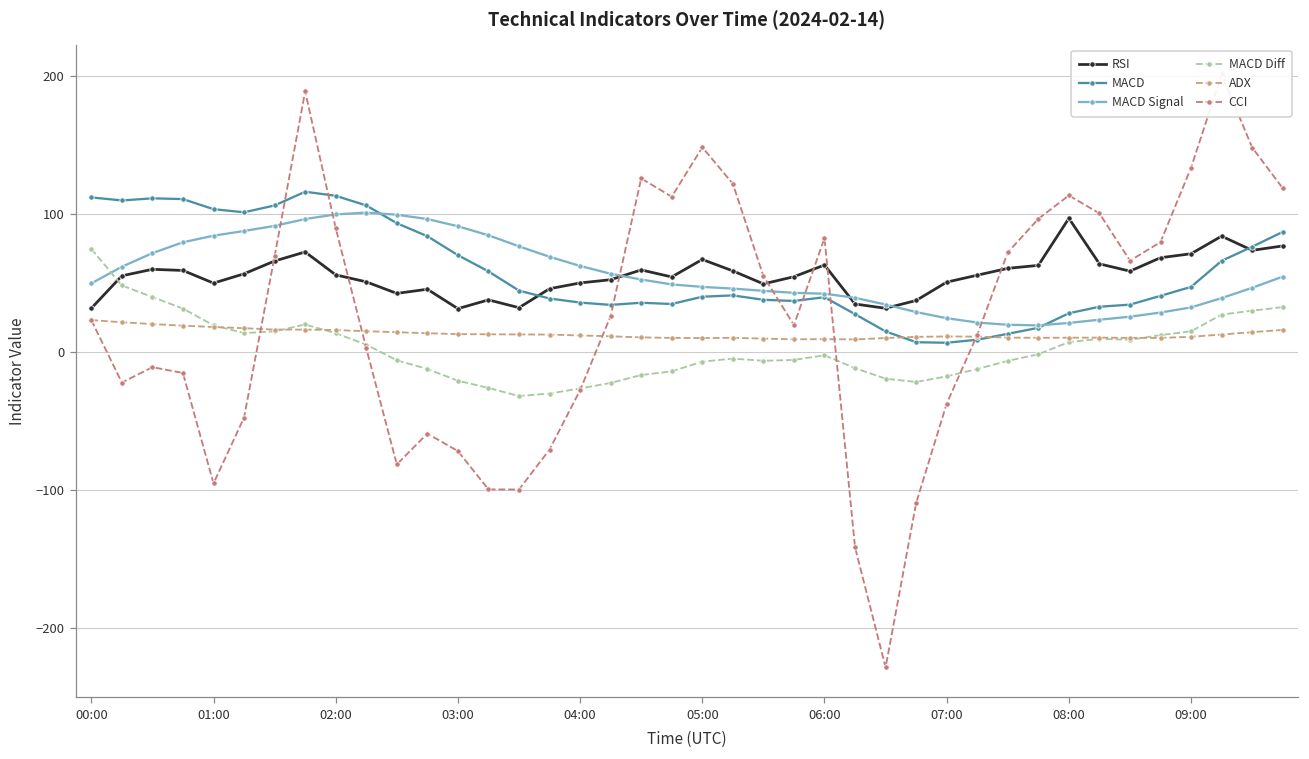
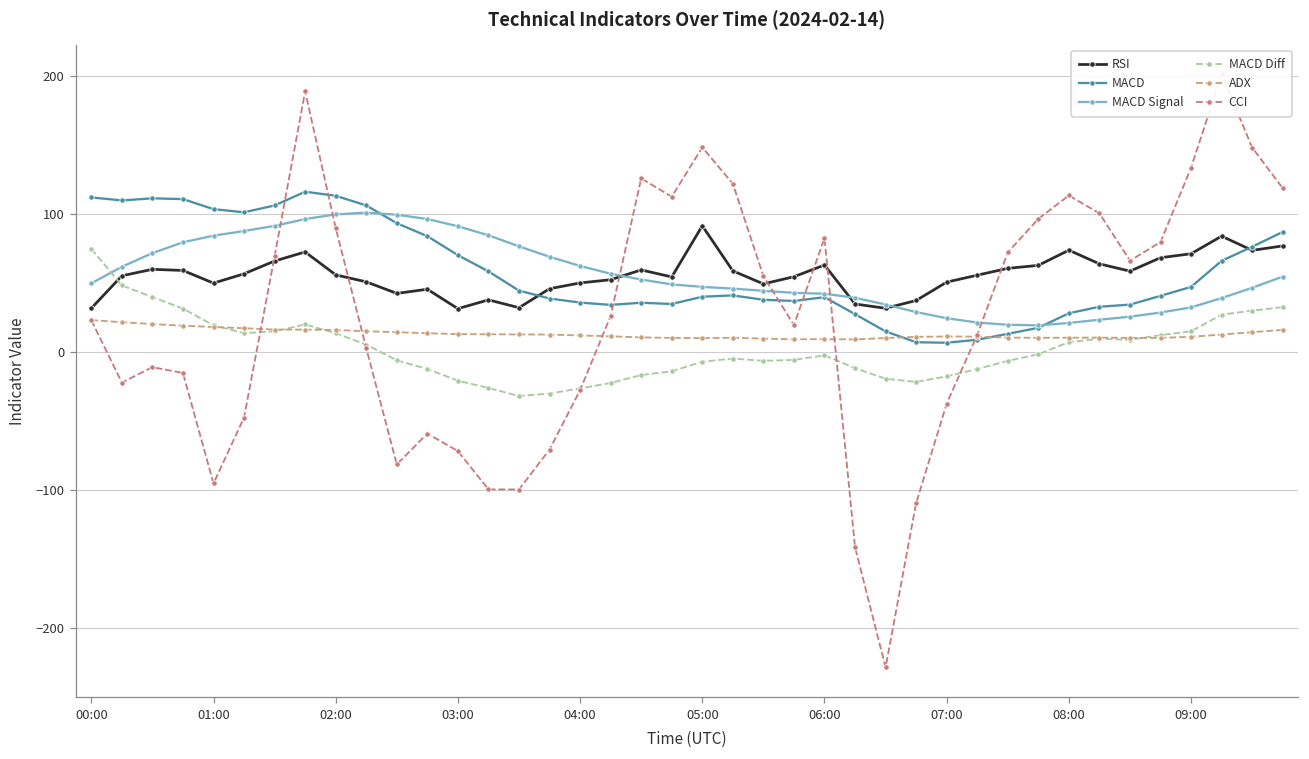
  {
    "RSI": {
      "00:00": 32,
      "01:00": 50,
      "02:00": 56,
      "03:00": 31,
      "04:00": 50,
-     "05:00": 67,
+     "05:00": 91,
      "06:00": 63,
      "07:00": 51,
-     "08:00": 97,
+     "08:00": 74,
      "09:00": 71
    },
    "MACD": {
      "00:00": 112,
      "01:00": 103,
      "02:00": 113,
      "03:00": 70,
      "04:00": 36,
      "05:00": 40,
      "06:00": 40,
      "07:00": 7,
      "08:00": 28,
      "09:00": 47
    },
    "MACD Signal": {
      "00:00": 50,
      "01:00": 84,
      "02:00": 100,
      "03:00": 91,
      "04:00": 62,
      "05:00": 47,
      "06:00": 42,
      "07:00": 24,
      "08:00": 21,
      "09:00": 32
    },
    "MACD Diff": {
      "00:00": 75,
      "02:00": 14,
      "03:00": -21,
      "05:00": -7,
      "06:00": -3,
      "07:00": -18,
      "08:00": 7,
      "09:00": 15
    }
  }
